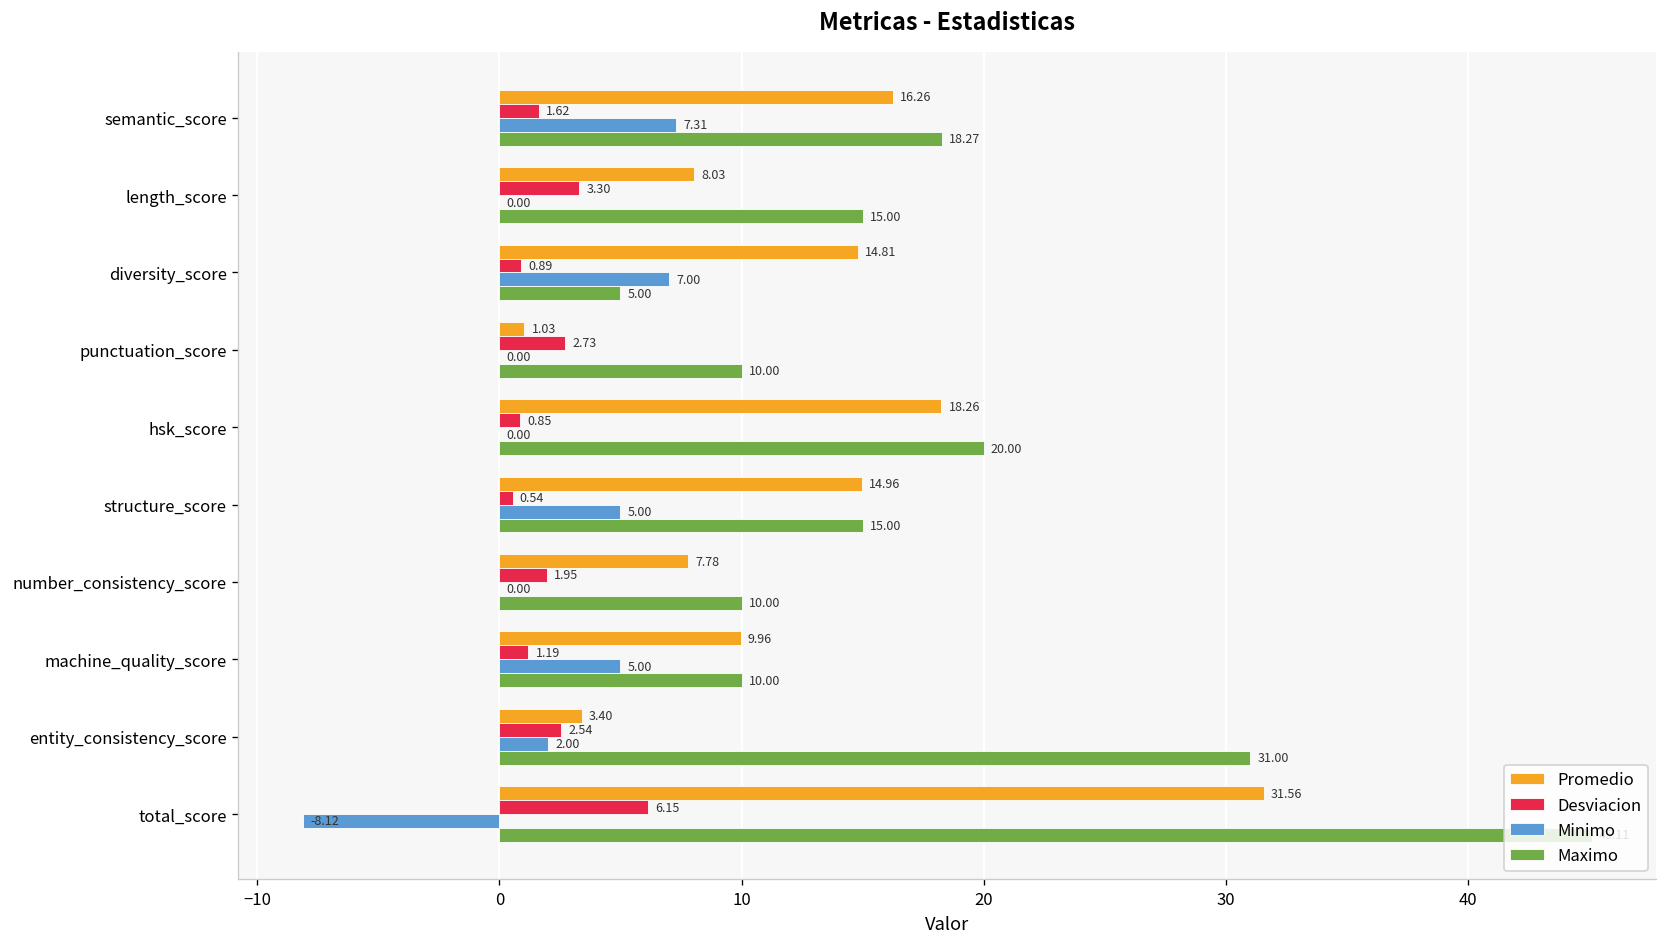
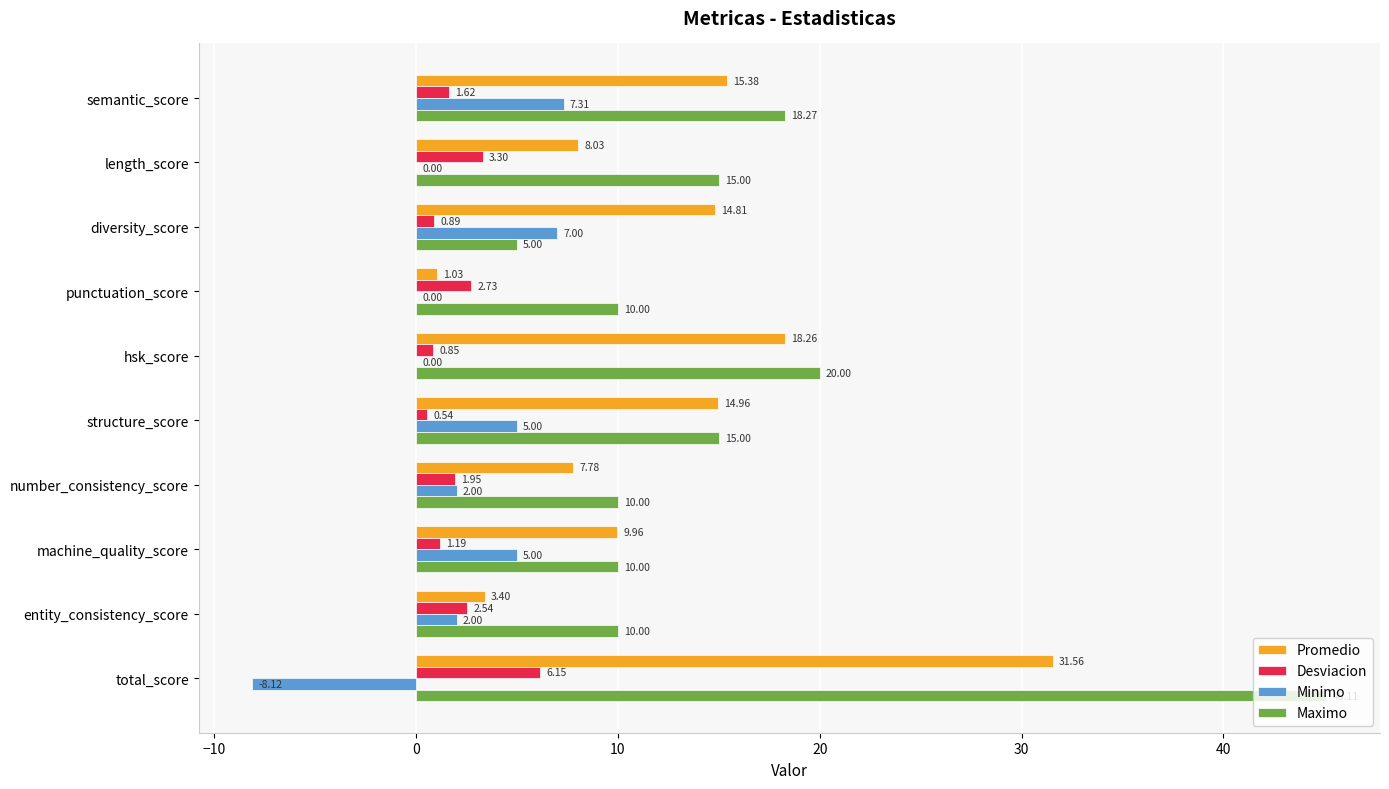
  {
    "Promedio": {
-     "semantic_score": 16.26,
+     "semantic_score": 15.38,
      "length_score": 8.03,
      "diversity_score": 14.81,
      "punctuation_score": 1.03,
      "hsk_score": 18.26,
      "structure_score": 14.96,
      "number_consistency_score": 7.78,
      "machine_quality_score": 9.96,
      "entity_consistency_score": 3.40,
      "total_score": 31.56
    },
    "Desviacion": {
      "semantic_score": 1.62,
      "length_score": 3.30,
      "diversity_score": 0.89,
      "punctuation_score": 2.73,
      "hsk_score": 0.85,
      "structure_score": 0.54,
      "number_consistency_score": 1.95,
      "machine_quality_score": 1.19,
      "entity_consistency_score": 2.54,
      "total_score": 6.15
    },
    "Minimo": {
      "semantic_score": 7.31,
      "length_score": 0.00,
      "diversity_score": 7.00,
      "punctuation_score": 0.00,
      "hsk_score": 0.00,
      "structure_score": 5.00,
-     "number_consistency_score": 0.00,
+     "number_consistency_score": 2.00,
      "machine_quality_score": 5.00,
      "entity_consistency_score": 2.00,
      "total_score": -8.12
    },
    "Maximo": {
      "semantic_score": 18.27,
      "length_score": 15.00,
      "diversity_score": 5.00,
      "punctuation_score": 10.00,
      "hsk_score": 20.00,
      "structure_score": 15.00,
      "number_consistency_score": 10.00,
      "machine_quality_score": 10.00,
-     "entity_consistency_score": 31.00
+     "entity_consistency_score": 10.00
    }
  }
